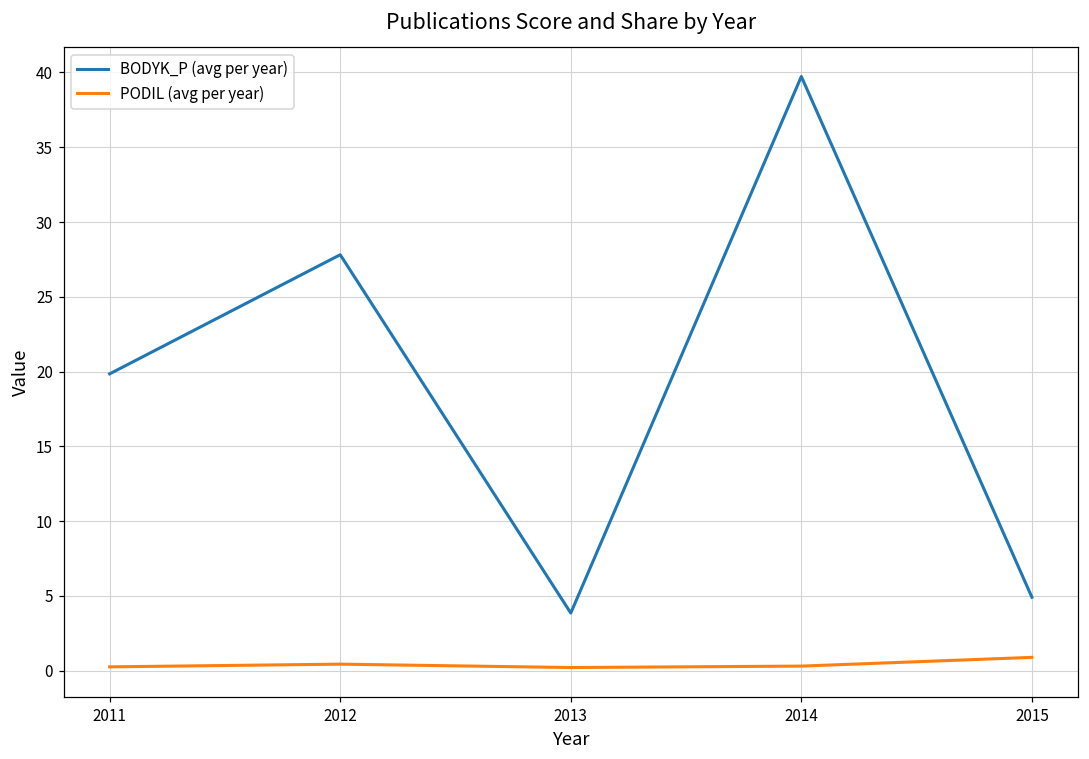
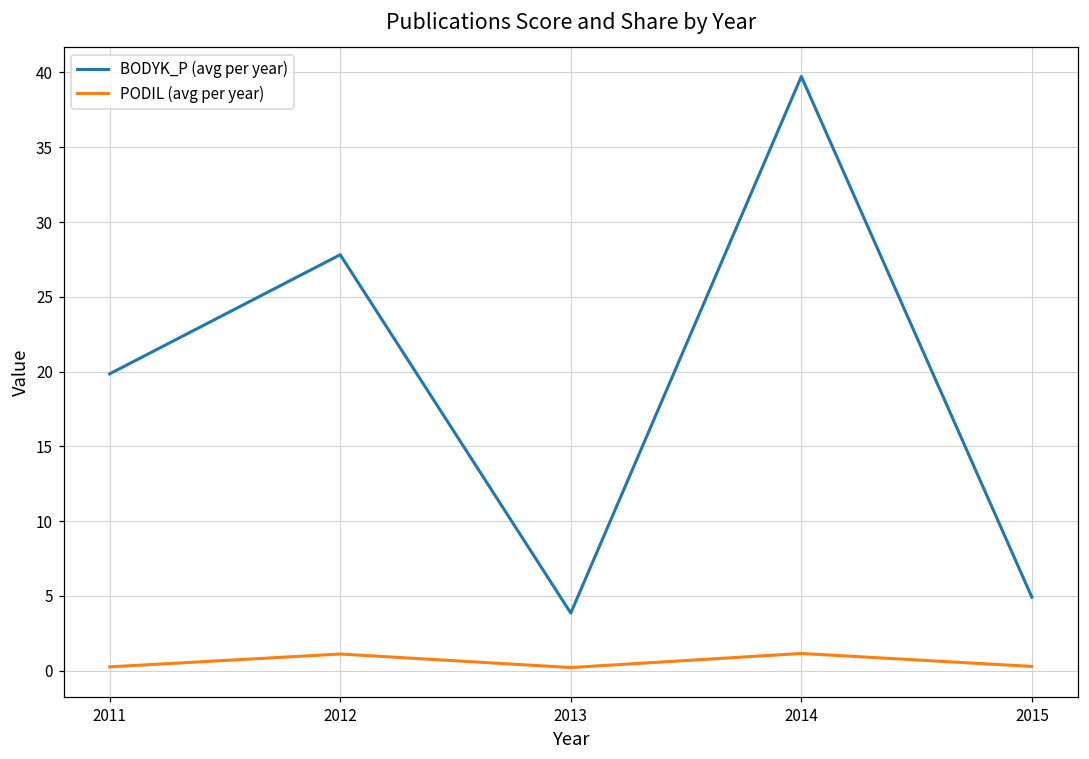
  {
    "BODYK_P (avg per year)": {
      "2011": 19.8,
      "2012": 27.8,
      "2013": 3.8,
      "2014": 39.7,
      "2015": 4.9
    },
    "PODIL (avg per year)": {
      "2011": 0.3,
-     "2012": 0.4,
+     "2012": 1.1,
      "2013": 0.2,
-     "2014": 0.3,
-     "2015": 0.9
+     "2014": 1.1,
+     "2015": 0.3
    }
  }
